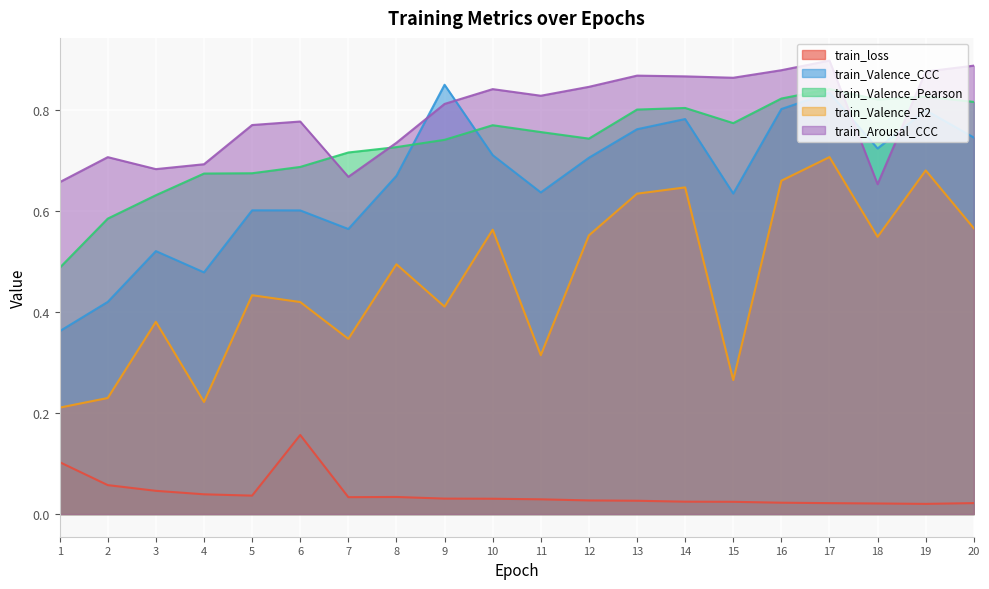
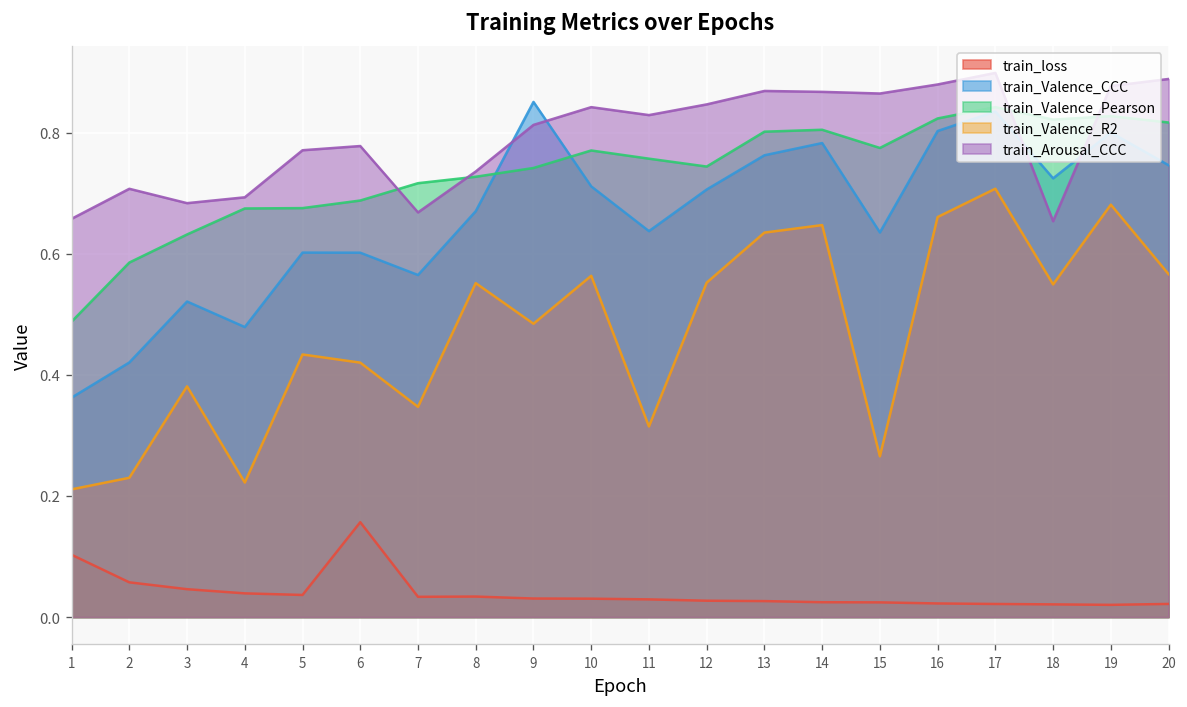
  {
    "train_loss": {
      "1": 0.10,
      "2": 0.06,
      "3": 0.05,
      "4": 0.04,
      "5": 0.04,
      "6": 0.16,
      "7": 0.03,
      "8": 0.03,
      "9": 0.03,
      "10": 0.03,
      "11": 0.03,
      "12": 0.03,
      "13": 0.03,
      "14": 0.02,
      "15": 0.02,
      "16": 0.02,
      "17": 0.02,
      "18": 0.02,
      "19": 0.02,
      "20": 0.02
    },
    "train_Valence_CCC": {
      "1": 0.36,
      "2": 0.42,
      "3": 0.52,
      "4": 0.48,
      "5": 0.60,
      "6": 0.60,
      "7": 0.56,
      "8": 0.67,
      "9": 0.85,
      "10": 0.71,
      "11": 0.64,
      "12": 0.71,
      "13": 0.76,
      "14": 0.78,
      "15": 0.64,
      "16": 0.80,
      "18": 0.72,
      "20": 0.75
    },
    "train_Valence_Pearson": {
      "1": 0.49,
      "2": 0.59,
      "3": 0.63,
      "4": 0.67,
      "5": 0.68,
      "6": 0.69,
      "7": 0.72,
      "8": 0.73,
      "9": 0.74,
      "10": 0.77,
      "11": 0.76,
      "12": 0.74,
      "13": 0.80,
      "14": 0.80,
      "15": 0.77,
      "16": 0.82,
      "20": 0.82
    },
    "train_Valence_R2": {
      "1": 0.21,
      "2": 0.23,
      "3": 0.38,
      "4": 0.22,
      "5": 0.43,
      "6": 0.42,
      "7": 0.35,
-     "8": 0.49,
-     "9": 0.41,
+     "8": 0.55,
+     "9": 0.48,
      "10": 0.56,
      "11": 0.31,
      "12": 0.55,
      "13": 0.63,
      "14": 0.65,
      "15": 0.27,
      "16": 0.66,
      "17": 0.71,
      "18": 0.55,
      "19": 0.68,
      "20": 0.57
    },
    "train_Arousal_CCC": {
      "1": 0.66,
      "2": 0.71,
      "3": 0.68,
      "4": 0.69,
      "5": 0.77,
      "6": 0.78,
      "7": 0.67,
      "8": 0.74,
      "9": 0.81,
      "10": 0.84,
      "11": 0.83,
      "12": 0.85,
      "13": 0.87,
      "14": 0.87,
      "15": 0.86,
      "16": 0.88,
      "18": 0.65,
      "20": 0.89
    }
  }
